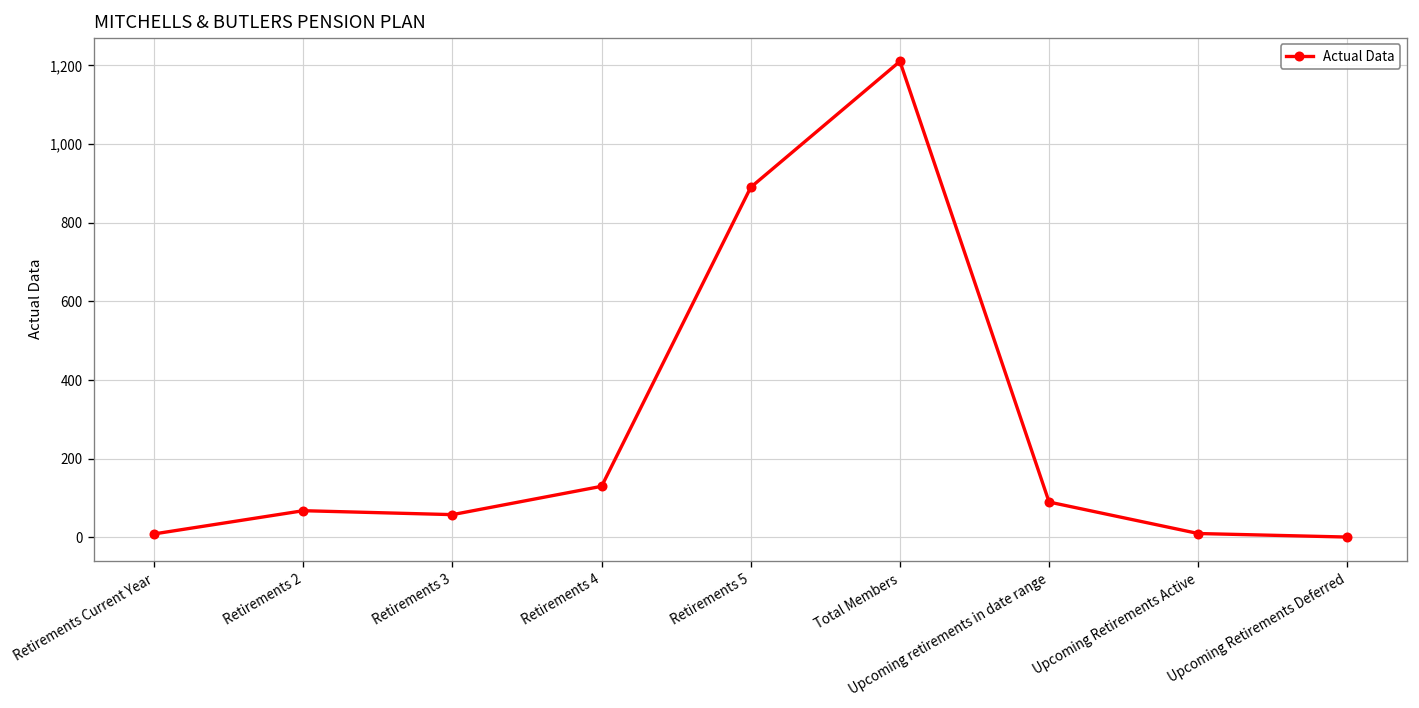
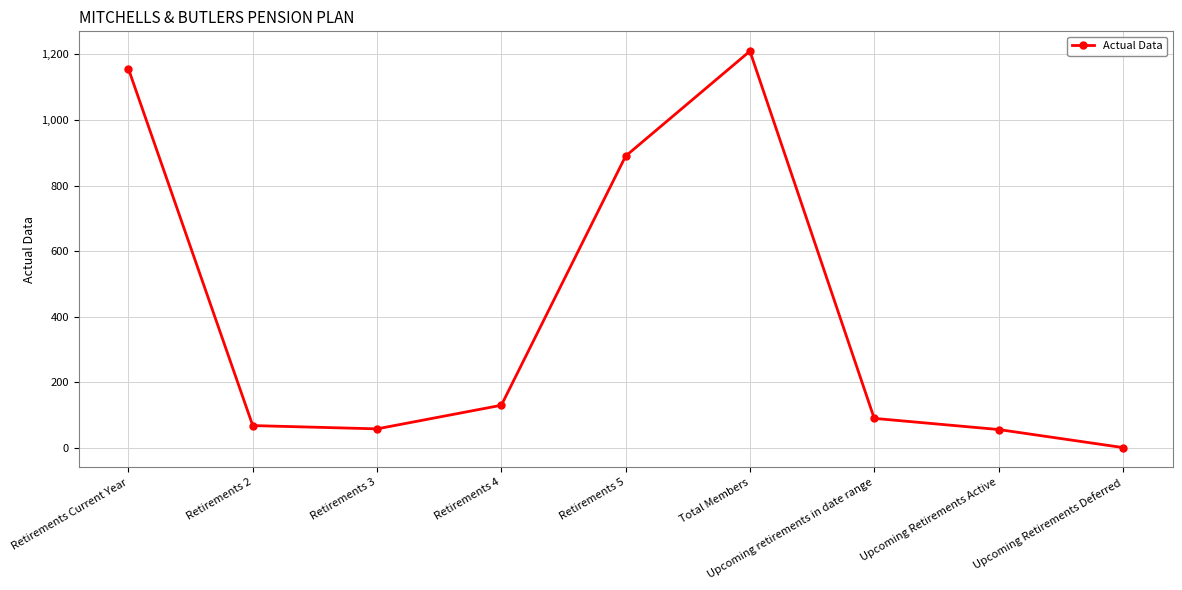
  {
-   "Retirements Current Year": "10",
+   "Retirements Current Year": "1,160",
    "Retirements 2": "70",
    "Retirements 3": "60",
    "Retirements 4": "130",
    "Retirements 5": "890",
    "Total Members": "1,210",
    "Upcoming retirements in date range": "90",
-   "Upcoming Retirements Active": "10",
+   "Upcoming Retirements Active": "60",
    "Upcoming Retirements Deferred": "0"
  }
